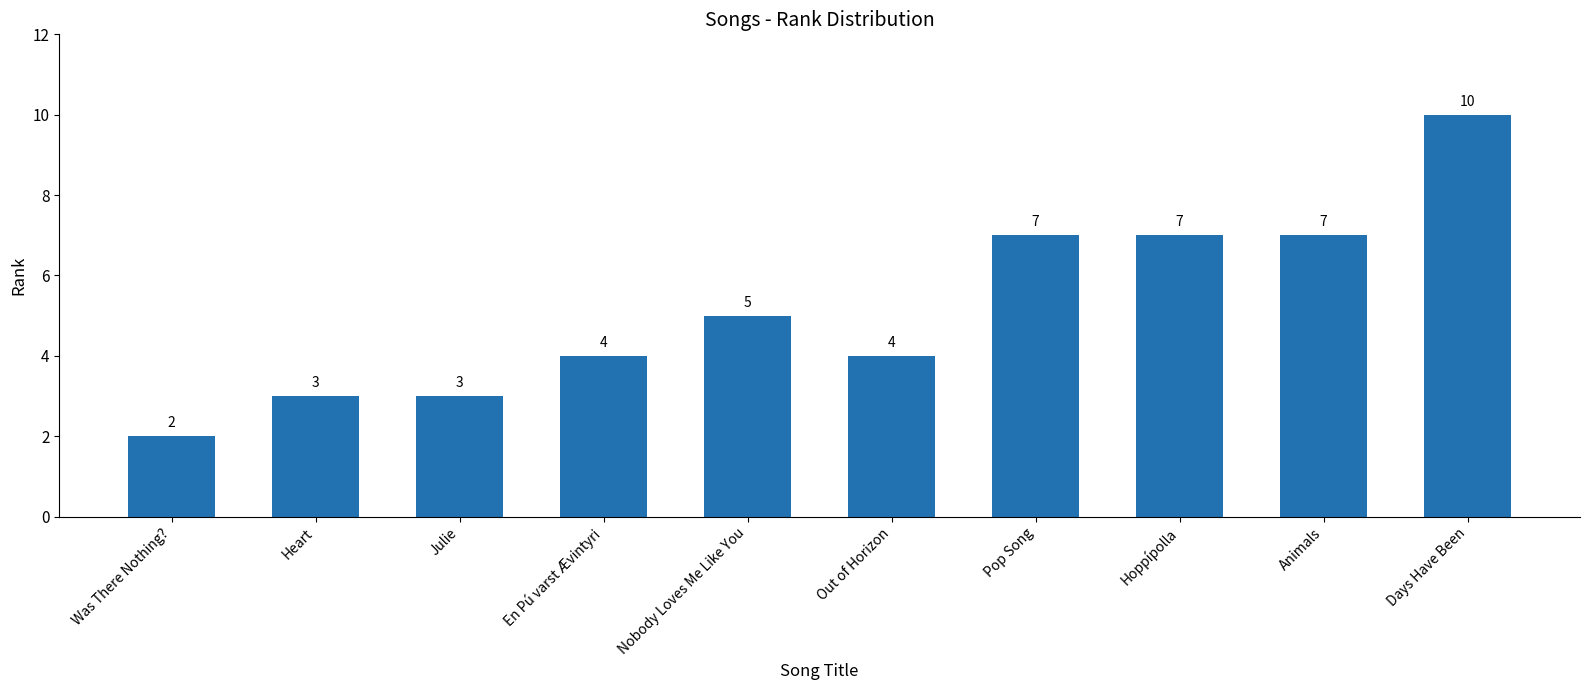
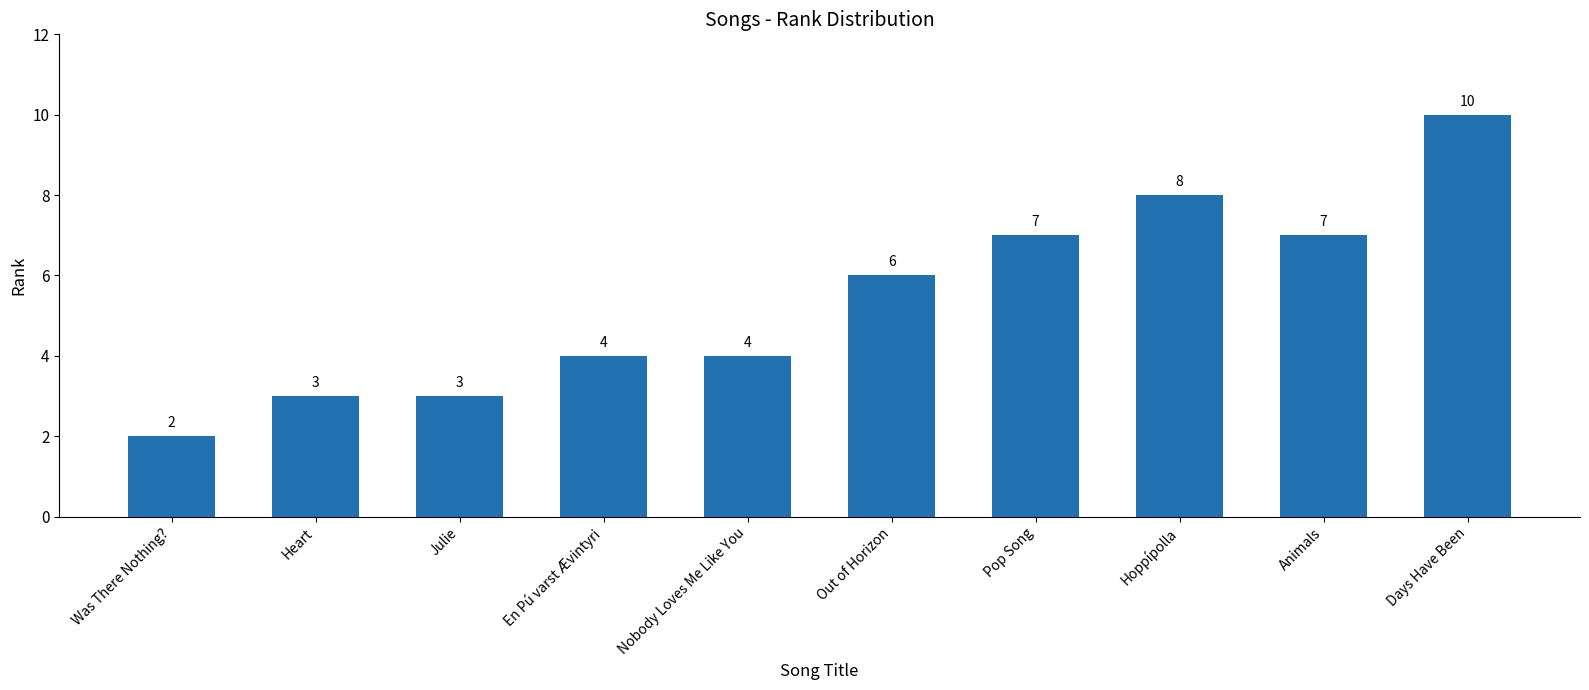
  {
    "Was There Nothing?": 2,
    "Heart": 3,
    "Julie": 3,
    "En Pú varst Ævintyri": 4,
-   "Nobody Loves Me Like You": 5,
-   "Out of Horizon": 4,
+   "Nobody Loves Me Like You": 4,
+   "Out of Horizon": 6,
    "Pop Song": 7,
-   "Hoppípolla": 7,
+   "Hoppípolla": 8,
    "Animals": 7,
    "Days Have Been": 10
  }
